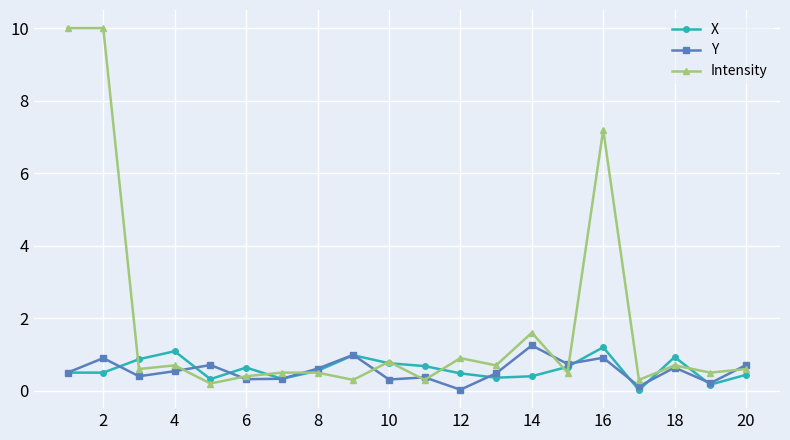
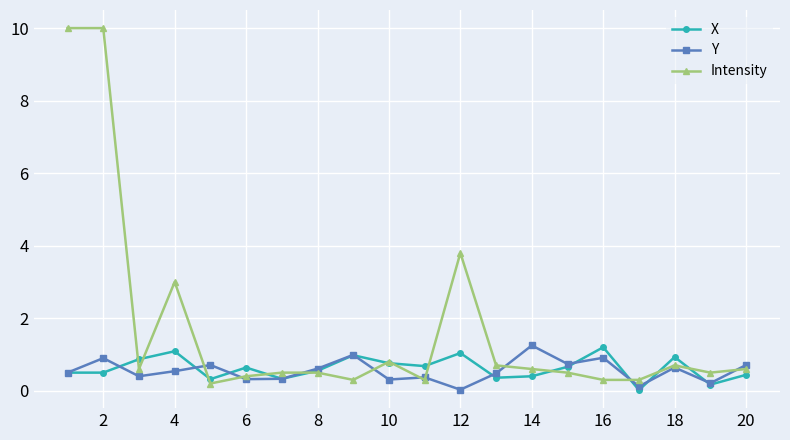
  {
    "X": {
      "2": 0.5,
      "4": 1.1,
      "6": 0.6,
-     "12": 0.5,
+     "12": 1.0,
      "14": 0.4,
      "16": 1.2,
      "18": 0.9,
      "20": 0.4
    },
    "Y": {
      "2": 0.9,
      "4": 0.5,
      "6": 0.3,
      "10": 0.3,
      "12": 0.0,
      "14": 1.3,
      "16": 0.9,
      "20": 0.7
    },
    "Intensity": {
      "2": 10.0,
-     "4": 0.7,
+     "4": 3.0,
      "6": 0.4,
-     "12": 0.9,
-     "14": 1.6,
-     "16": 7.2,
+     "12": 3.8,
+     "14": 0.6,
+     "16": 0.3,
      "20": 0.6
    }
  }
